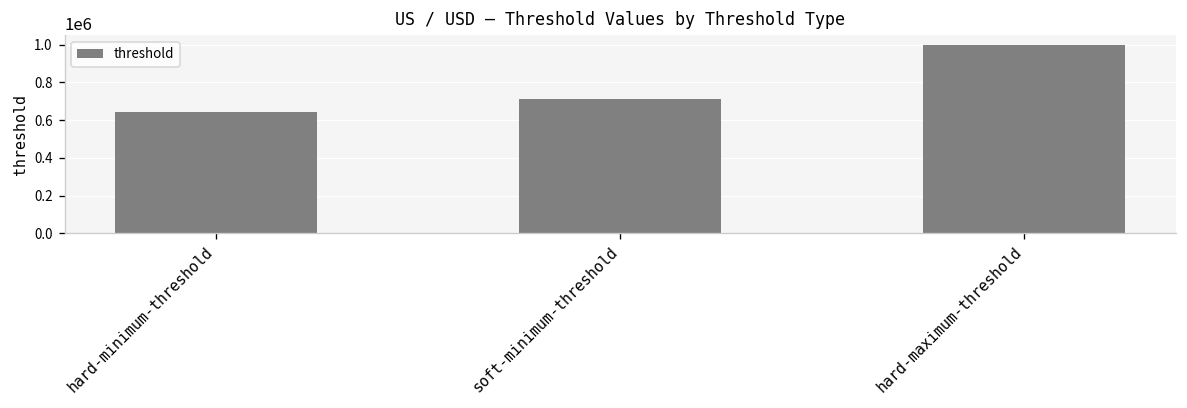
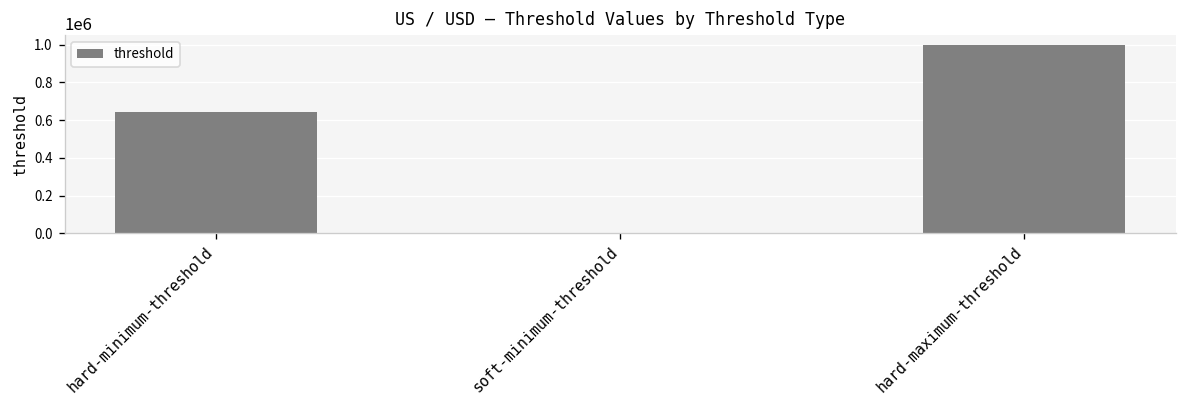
  {
    "hard-minimum-threshold": 640000,
-   "soft-minimum-threshold": 710000,
+   "soft-minimum-threshold": 0,
    "hard-maximum-threshold": 1000000
  }
